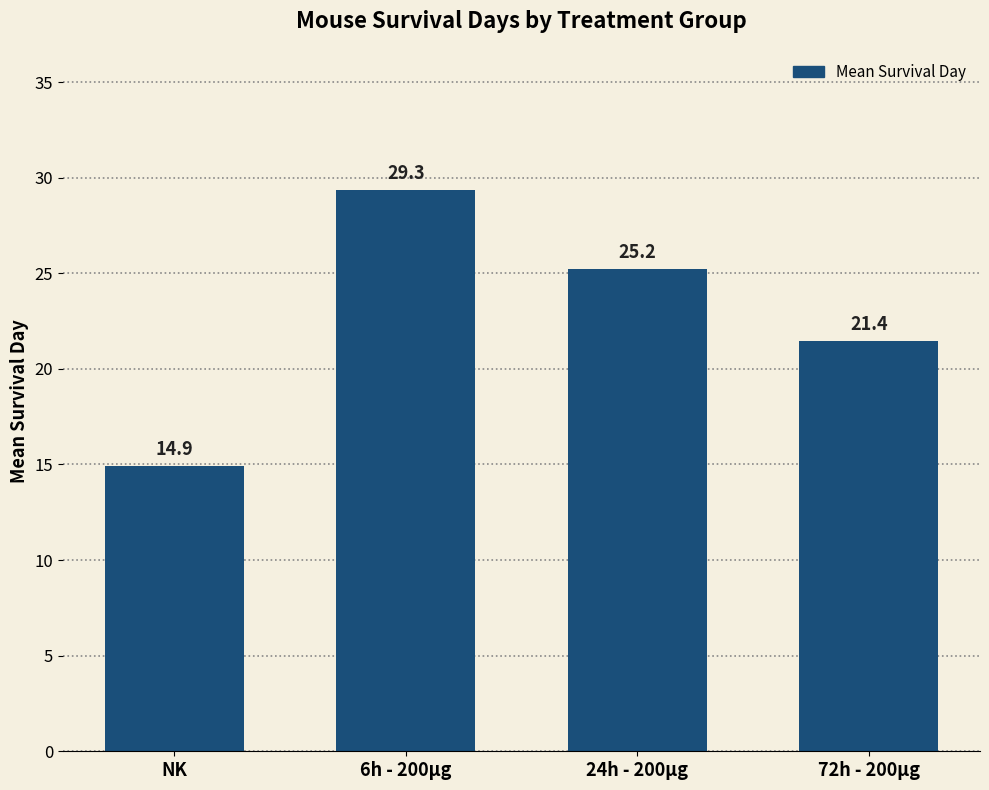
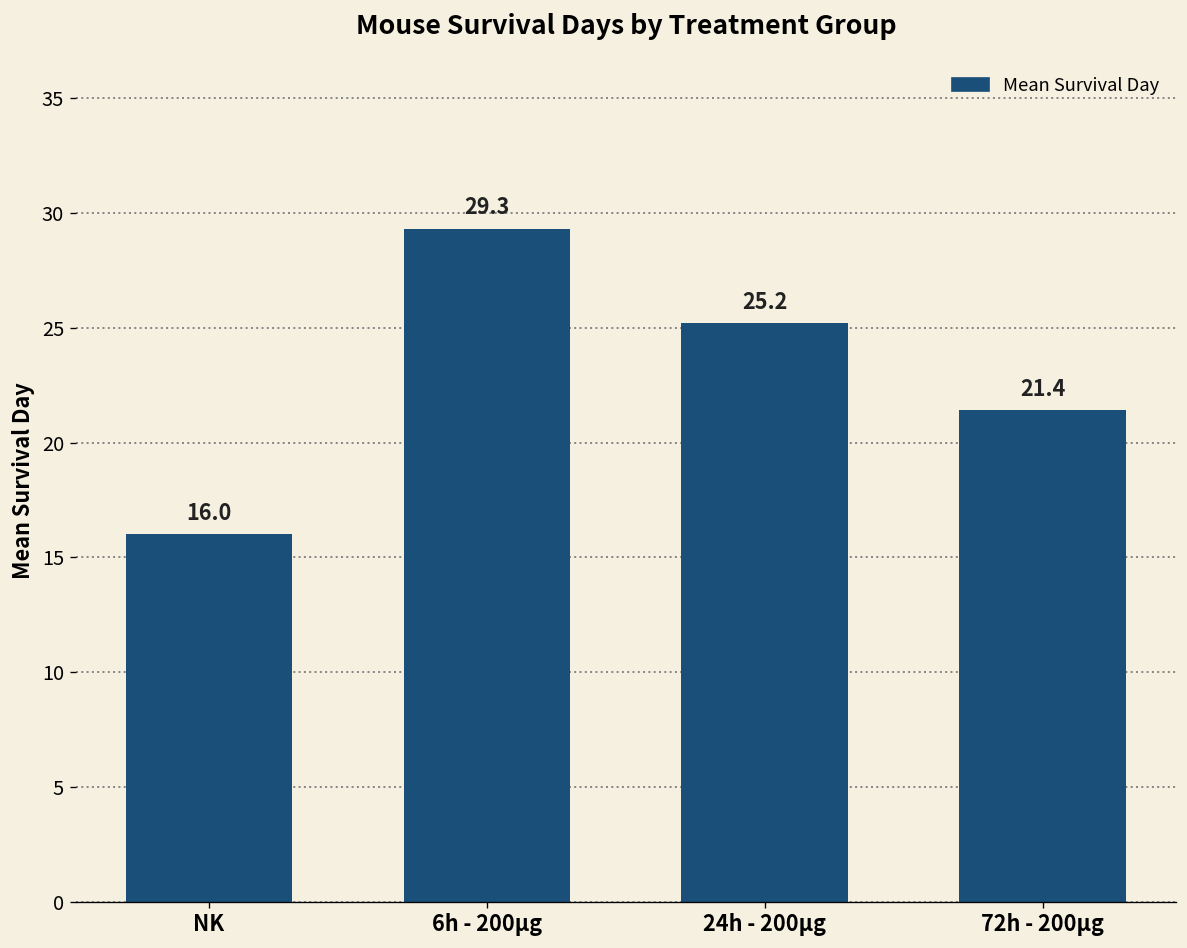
  {
-   "NK": 14.9,
+   "NK": 16.0,
    "6h - 200μg": 29.3,
    "24h - 200μg": 25.2,
    "72h - 200μg": 21.4
  }
